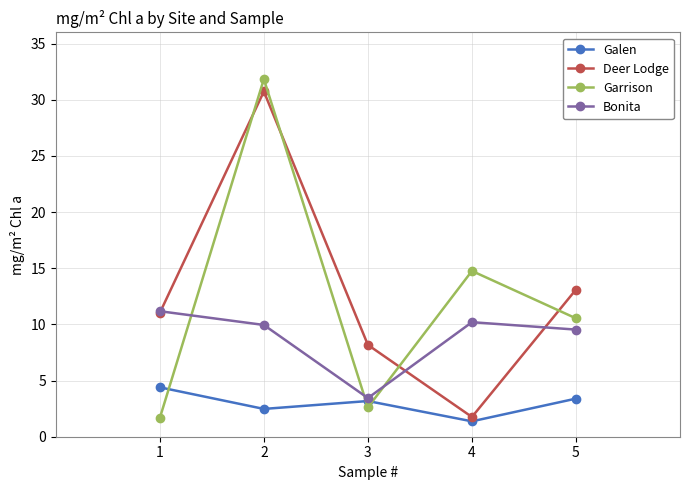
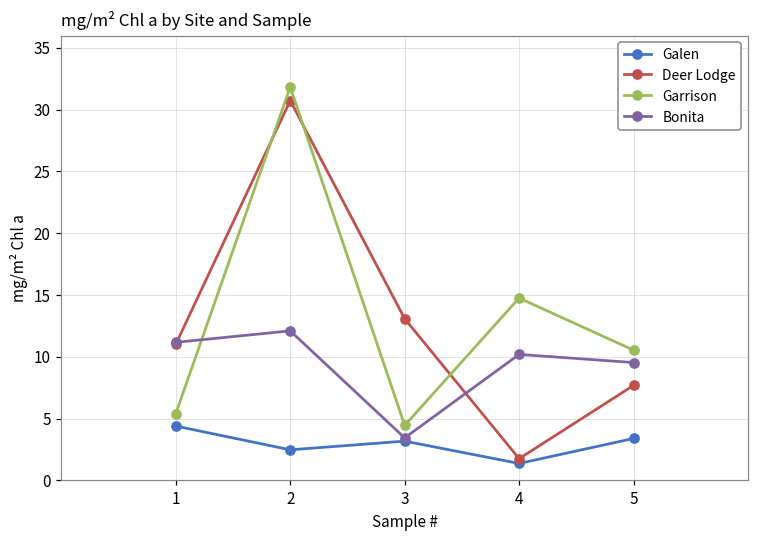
  {
    "Galen": {
      "1": 4.4,
      "2": 2.5,
      "3": 3.2,
      "4": 1.4,
      "5": 3.4
    },
    "Deer Lodge": {
      "2": 30.7,
-     "3": 8.2,
+     "3": 13.1,
      "4": 1.8,
-     "5": 13.1
+     "5": 7.7
    },
    "Garrison": {
-     "1": 1.7,
+     "1": 5.4,
      "2": 31.8,
-     "3": 2.6,
+     "3": 4.5,
      "4": 14.8,
      "5": 10.5
    },
    "Bonita": {
-     "2": 9.9,
+     "2": 12.1,
      "3": 3.4,
      "4": 10.2,
      "5": 9.5
    }
  }
